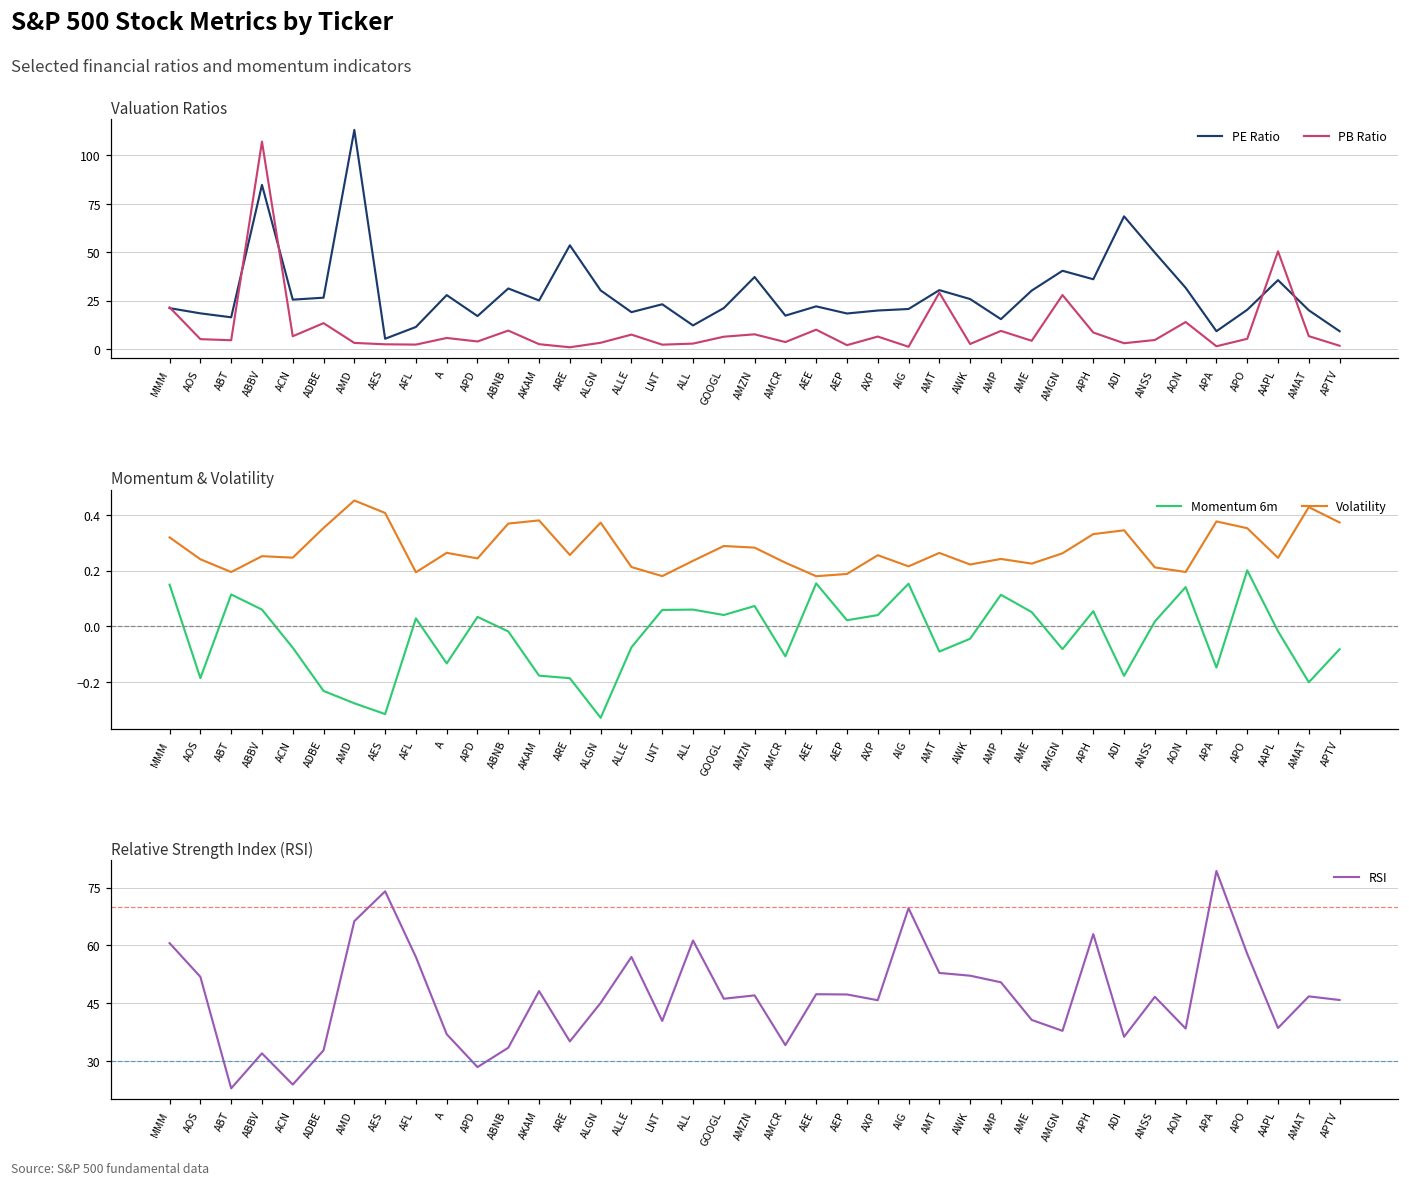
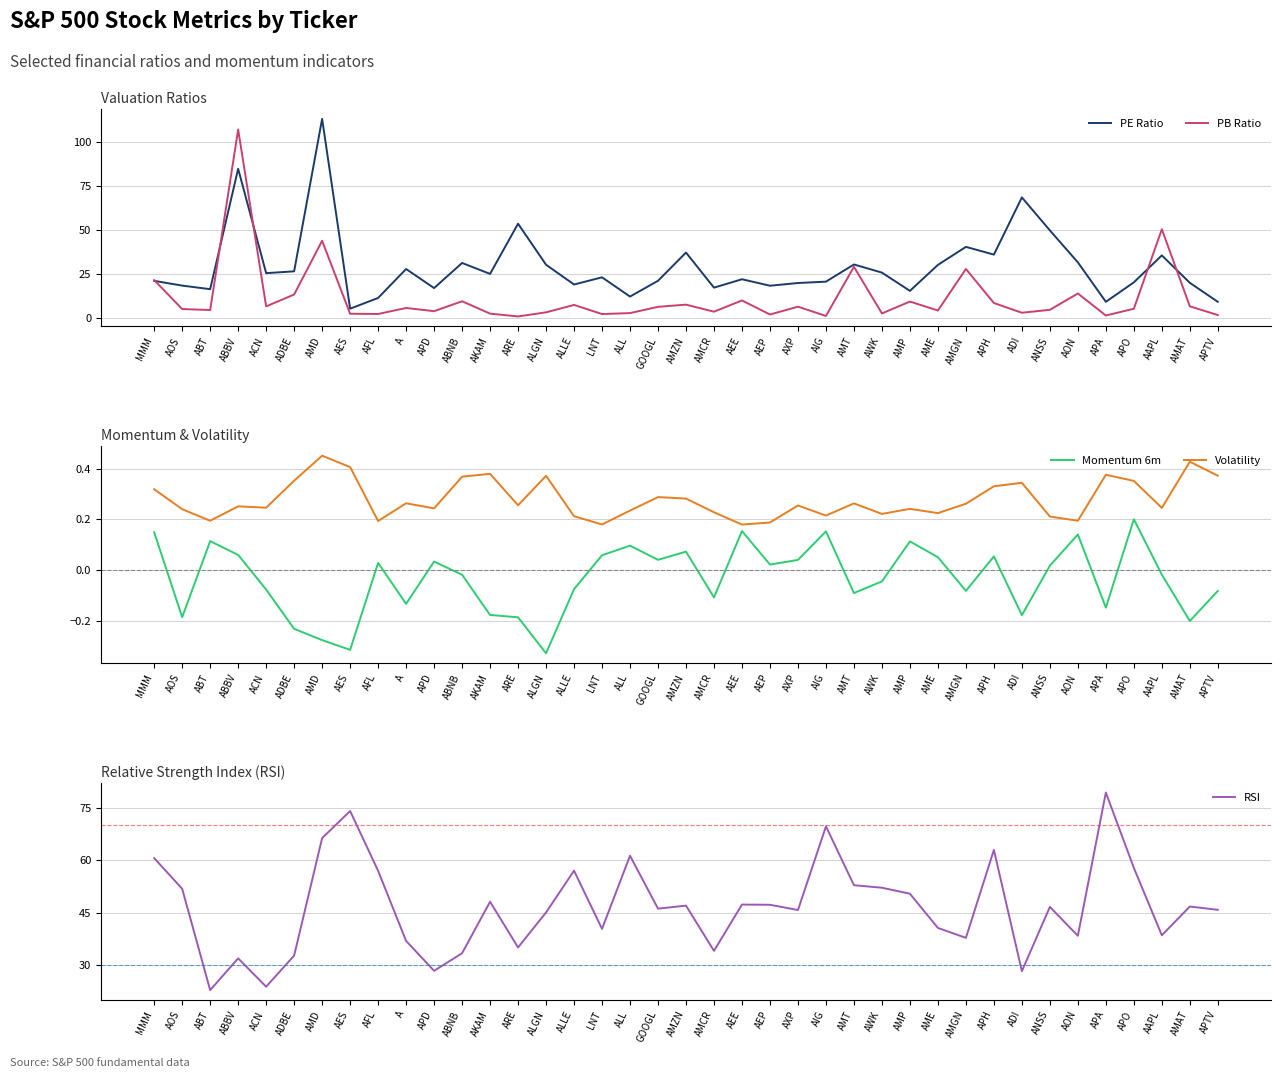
  {
    "Valuation Ratios": {
      "PE Ratio": {
        "AOS": 18,
        "ABT": 16,
        "ABBV": 85,
        "ACN": 26,
        "ADBE": 27,
        "AMD": 113,
        "AES": 5,
        "AFL": 11,
        "A": 28,
        "APD": 17,
        "ABNB": 31,
        "AKAM": 25,
        "ARE": 54,
        "ALGN": 30,
        "ALLE": 19,
        "LNT": 23,
        "ALL": 12,
        "GOOGL": 21,
        "AMZN": 37,
        "AMCR": 17,
        "AEE": 22,
        "AEP": 18,
        "AXP": 20,
        "AIG": 21,
        "AWK": 26,
        "AMP": 15,
        "AME": 30,
        "AMGN": 40,
        "APH": 36,
        "ADI": 68,
        "ANSS": 50,
        "AON": 32,
        "APA": 9,
        "APO": 20,
        "AAPL": 36,
        "AMAT": 20,
        "APTV": 9
      },
      "PB Ratio": {
        "AOS": 5,
        "ABT": 5,
        "ABBV": 107,
        "ACN": 7,
        "ADBE": 13,
-       "AMD": 3,
+       "AMD": 44,
        "AES": 2,
        "AFL": 2,
        "A": 6,
        "APD": 4,
        "ABNB": 10,
        "AKAM": 3,
        "ARE": 1,
        "ALGN": 3,
        "ALLE": 7,
        "LNT": 2,
        "ALL": 3,
        "GOOGL": 6,
        "AMZN": 8,
        "AMCR": 4,
        "AEE": 10,
        "AEP": 2,
        "AXP": 6,
        "AIG": 1,
        "AWK": 3,
        "AMP": 9,
        "AME": 4,
        "AMGN": 28,
        "APH": 9,
        "ADI": 3,
        "ANSS": 5,
        "AON": 14,
        "APA": 1,
        "APO": 5,
        "AAPL": 50,
        "AMAT": 7,
        "APTV": 2
      }
    },
    "Momentum & Volatility": {
      "Momentum 6m": {
        "MMM": 0.15,
        "AOS": -0.18,
        "ABT": 0.11,
        "ABBV": 0.06,
        "ACN": -0.08,
        "ADBE": -0.23,
        "AMD": -0.28,
        "AES": -0.31,
        "AFL": 0.03,
        "A": -0.13,
        "APD": 0.03,
        "ABNB": -0.02,
        "AKAM": -0.18,
        "ARE": -0.19,
        "ALGN": -0.33,
        "ALLE": -0.07,
        "LNT": 0.06,
-       "ALL": 0.06,
+       "ALL": 0.10,
        "GOOGL": 0.04,
        "AMZN": 0.07,
        "AMCR": -0.11,
        "AEE": 0.15,
        "AEP": 0.02,
        "AXP": 0.04,
        "AIG": 0.15,
        "AMT": -0.09,
        "AWK": -0.04,
        "AMP": 0.11,
        "AME": 0.05,
        "AMGN": -0.08,
        "APH": 0.05,
        "ADI": -0.18,
        "ANSS": 0.02,
        "AON": 0.14,
        "APA": -0.15,
        "APO": 0.20,
        "AAPL": -0.02,
        "AMAT": -0.20,
        "APTV": -0.08
      },
      "Volatility": {
        "MMM": 0.32,
        "AOS": 0.24,
        "ABT": 0.19,
        "ABBV": 0.25,
        "ACN": 0.25,
        "ADBE": 0.35,
        "AMD": 0.45,
        "AES": 0.41,
        "AFL": 0.19,
        "A": 0.26,
        "APD": 0.24,
        "ABNB": 0.37,
        "AKAM": 0.38,
        "ARE": 0.26,
        "ALGN": 0.37,
        "ALLE": 0.21,
        "LNT": 0.18,
        "ALL": 0.23,
        "GOOGL": 0.29,
        "AMZN": 0.28,
        "AMCR": 0.23,
        "AEE": 0.18,
        "AEP": 0.19,
        "AXP": 0.26,
        "AIG": 0.22,
        "AMT": 0.26,
        "AWK": 0.22,
        "AMP": 0.24,
        "AME": 0.23,
        "AMGN": 0.26,
        "APH": 0.33,
        "ADI": 0.34,
        "ANSS": 0.21,
        "AON": 0.20,
        "APA": 0.38,
        "APO": 0.35,
        "AAPL": 0.25,
        "AMAT": 0.43,
        "APTV": 0.37
      }
    },
    "Relative Strength Index (RSI)": {
      "MMM": 61,
      "AOS": 52,
      "ABT": 23,
      "ABBV": 32,
      "ACN": 24,
      "ADBE": 33,
      "AMD": 66,
      "AES": 74,
      "AFL": 57,
      "A": 37,
      "APD": 28,
      "ABNB": 33,
      "AKAM": 48,
      "ARE": 35,
      "ALGN": 45,
      "ALLE": 57,
      "LNT": 40,
      "ALL": 61,
      "GOOGL": 46,
      "AMZN": 47,
      "AMCR": 34,
      "AEE": 47,
      "AEP": 47,
      "AXP": 46,
      "AIG": 70,
      "AMT": 53,
      "AWK": 52,
      "AMP": 50,
      "AME": 41,
      "AMGN": 38,
      "APH": 63,
-     "ADI": 36,
+     "ADI": 28,
      "ANSS": 47,
      "AON": 38,
      "APA": 79,
      "APO": 58,
      "AAPL": 39,
      "AMAT": 47,
      "APTV": 46
    }
  }
